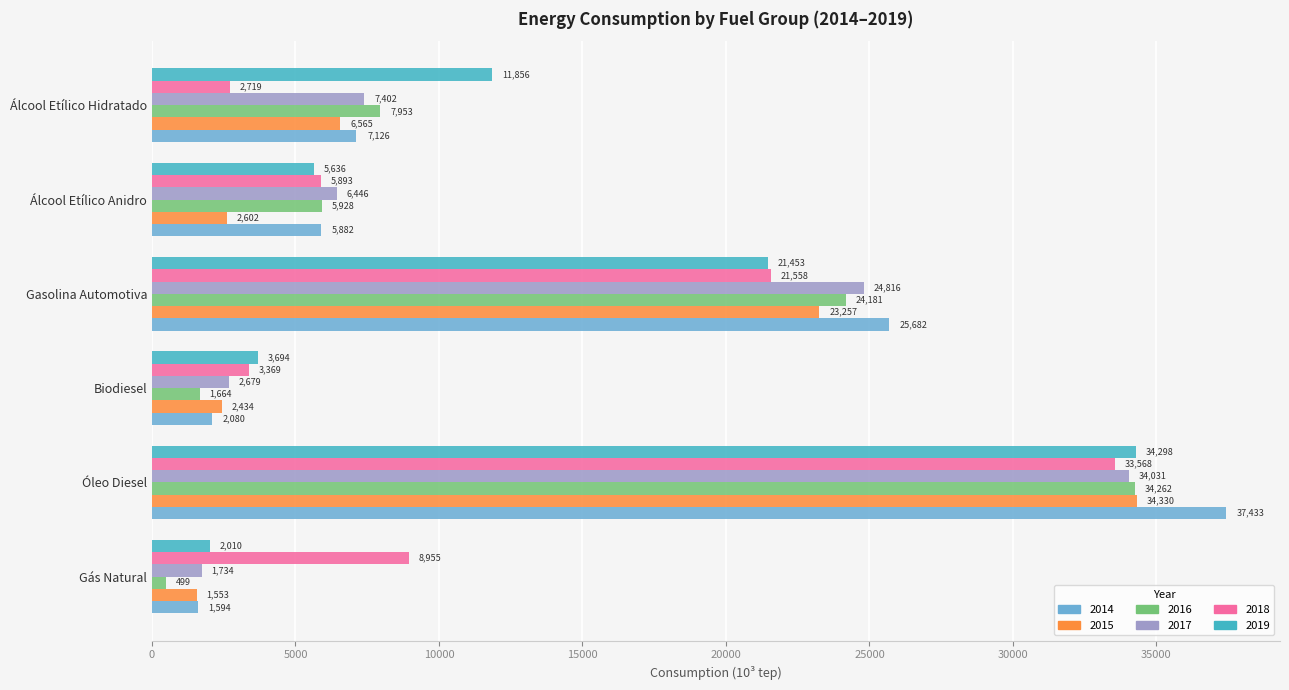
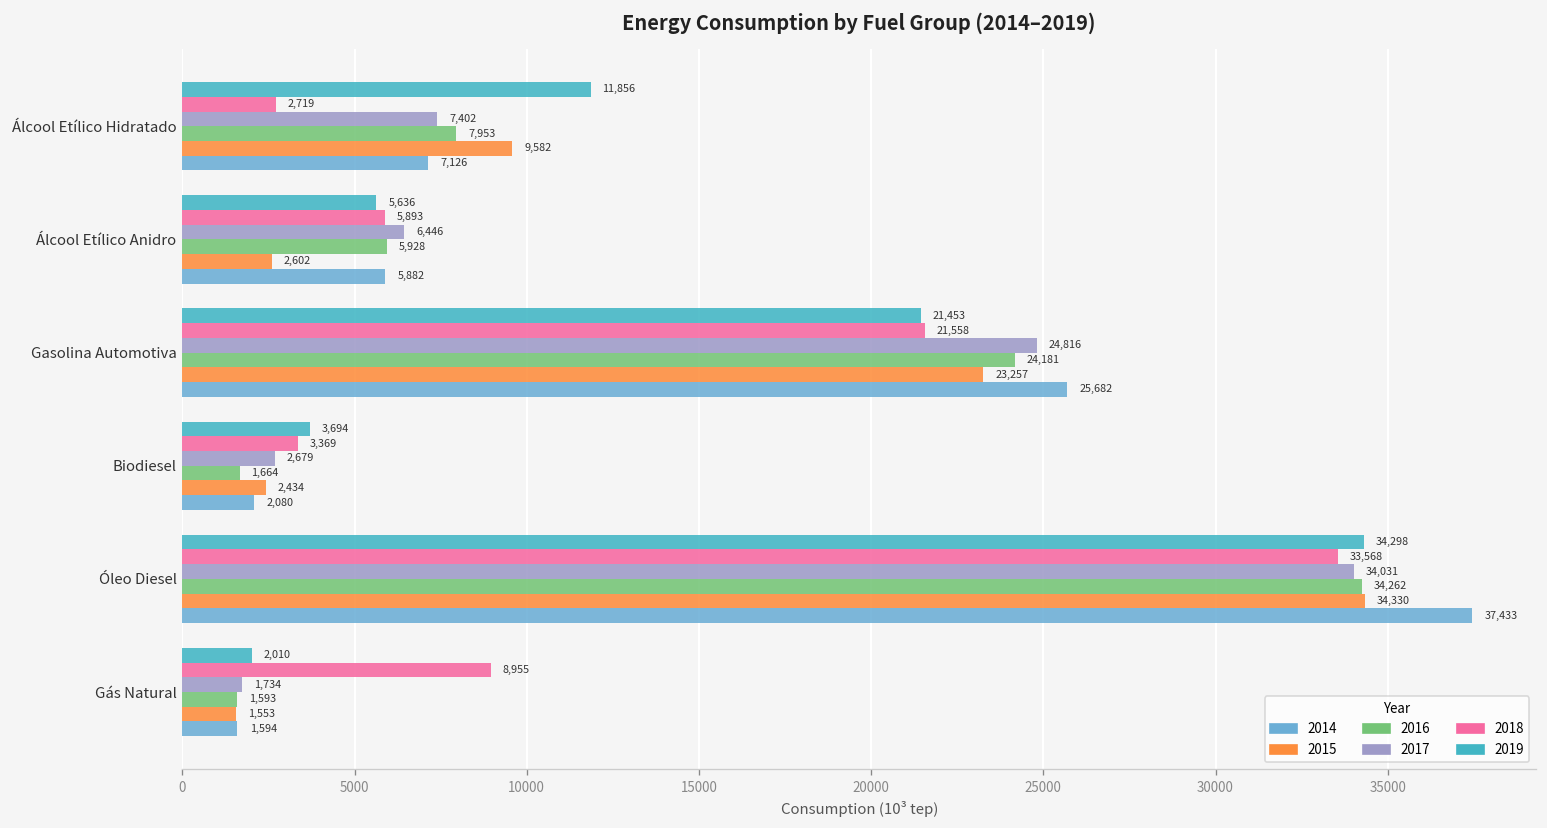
  {
    "2015": {
-     "Álcool Etílico Hidratado": "6,565",
+     "Álcool Etílico Hidratado": "9,582",
      "Álcool Etílico Anidro": "2,602",
      "Gasolina Automotiva": "23,257",
      "Biodiesel": "2,434",
      "Óleo Diesel": "34,330",
      "Gás Natural": "1,553"
    },
    "2016": {
      "Álcool Etílico Hidratado": "7,953",
      "Álcool Etílico Anidro": "5,928",
      "Gasolina Automotiva": "24,181",
      "Biodiesel": "1,664",
      "Óleo Diesel": "34,262",
-     "Gás Natural": "499"
+     "Gás Natural": "1,593"
    },
    "2018": {
      "Álcool Etílico Hidratado": "2,719",
      "Álcool Etílico Anidro": "5,893",
      "Gasolina Automotiva": "21,558",
      "Biodiesel": "3,369",
      "Óleo Diesel": "33,568",
      "Gás Natural": "8,955"
    }
  }
